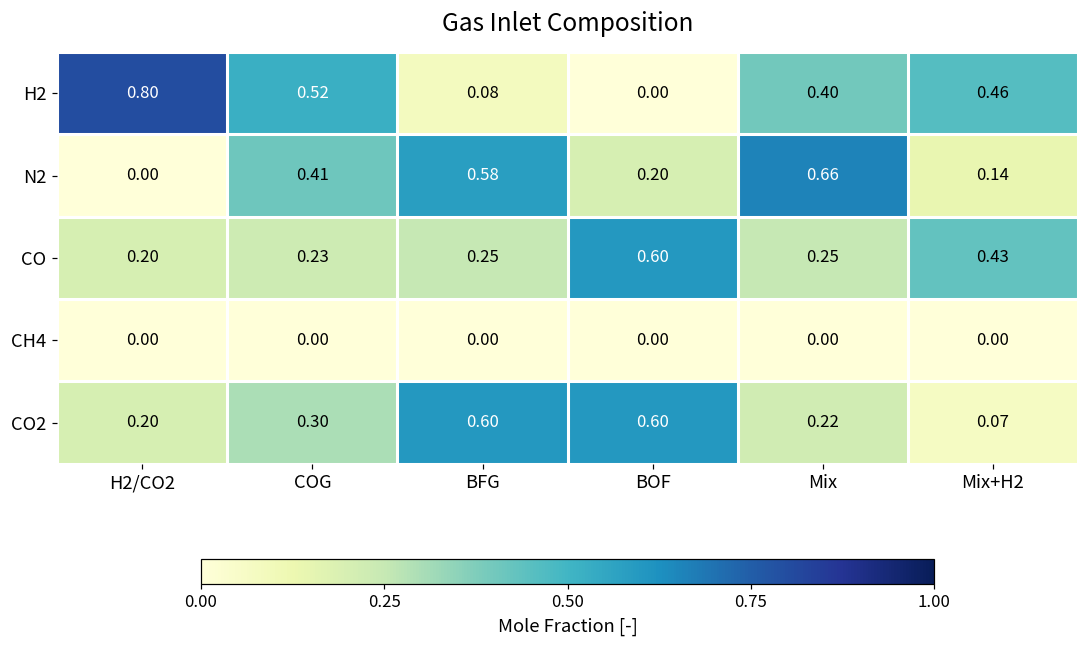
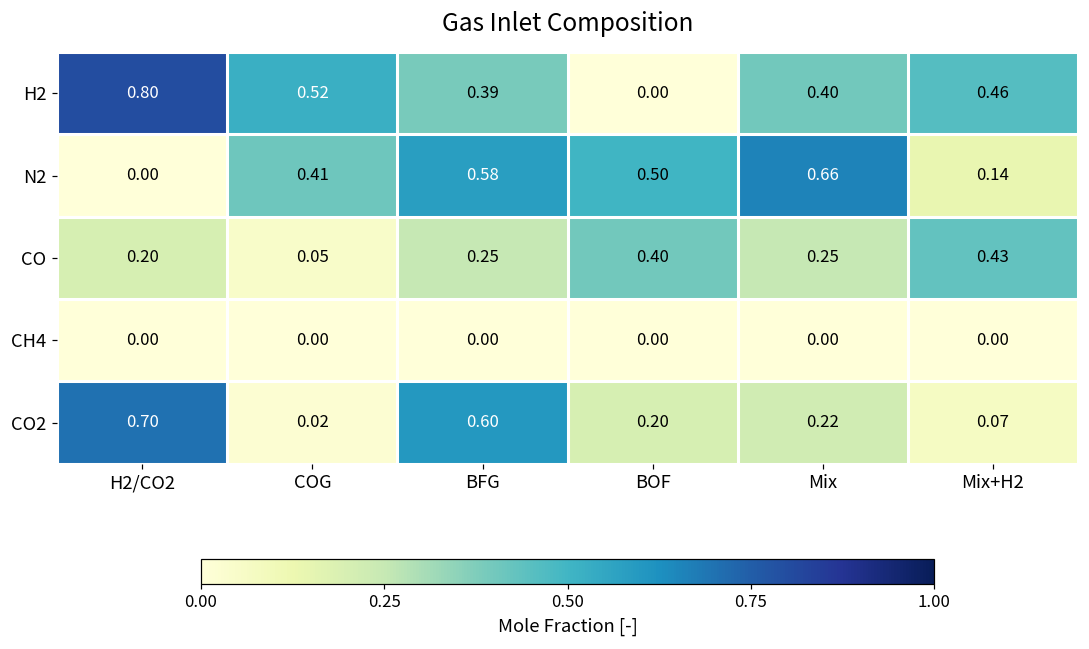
  {
    "H2": {
      "H2/CO2": 0.80,
      "COG": 0.52,
-     "BFG": 0.08,
+     "BFG": 0.39,
      "BOF": 0.00,
      "Mix": 0.40,
      "Mix+H2": 0.46
    },
    "N2": {
      "H2/CO2": 0.00,
      "COG": 0.41,
      "BFG": 0.58,
-     "BOF": 0.20,
+     "BOF": 0.50,
      "Mix": 0.66,
      "Mix+H2": 0.14
    },
    "CO": {
      "H2/CO2": 0.20,
-     "COG": 0.23,
+     "COG": 0.05,
      "BFG": 0.25,
-     "BOF": 0.60,
+     "BOF": 0.40,
      "Mix": 0.25,
      "Mix+H2": 0.43
    },
    "CH4": {
      "H2/CO2": 0.00,
      "COG": 0.00,
      "BFG": 0.00,
      "BOF": 0.00,
      "Mix": 0.00,
      "Mix+H2": 0.00
    },
    "CO2": {
-     "H2/CO2": 0.20,
-     "COG": 0.30,
+     "H2/CO2": 0.70,
+     "COG": 0.02,
      "BFG": 0.60,
-     "BOF": 0.60,
+     "BOF": 0.20,
      "Mix": 0.22,
      "Mix+H2": 0.07
    }
  }
